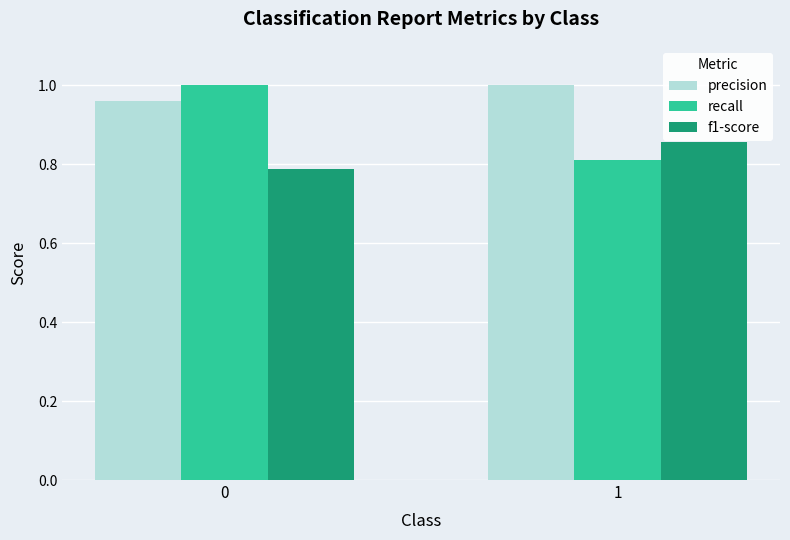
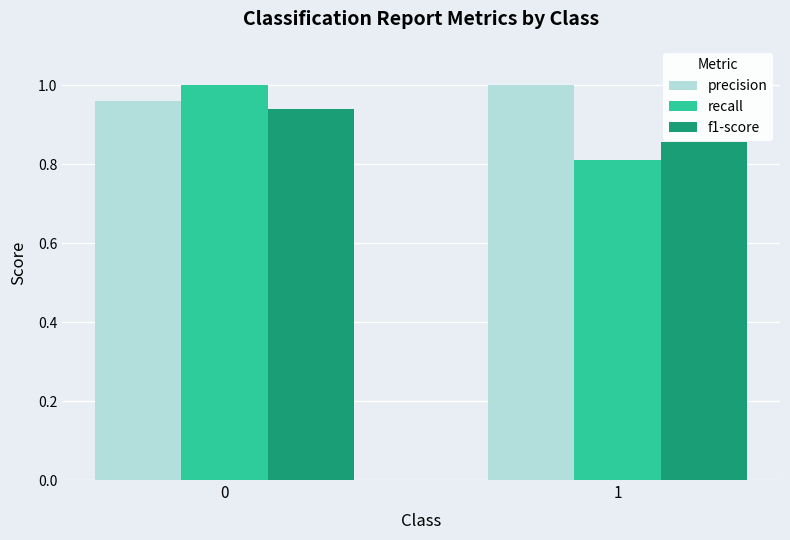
  {
    "precision": {
      "0": 0.96,
      "1": 1.00
    },
    "recall": {
      "0": 1.00,
      "1": 0.81
    },
    "f1-score": {
-     "0": 0.79,
+     "0": 0.94,
      "1": 0.86
    }
  }
